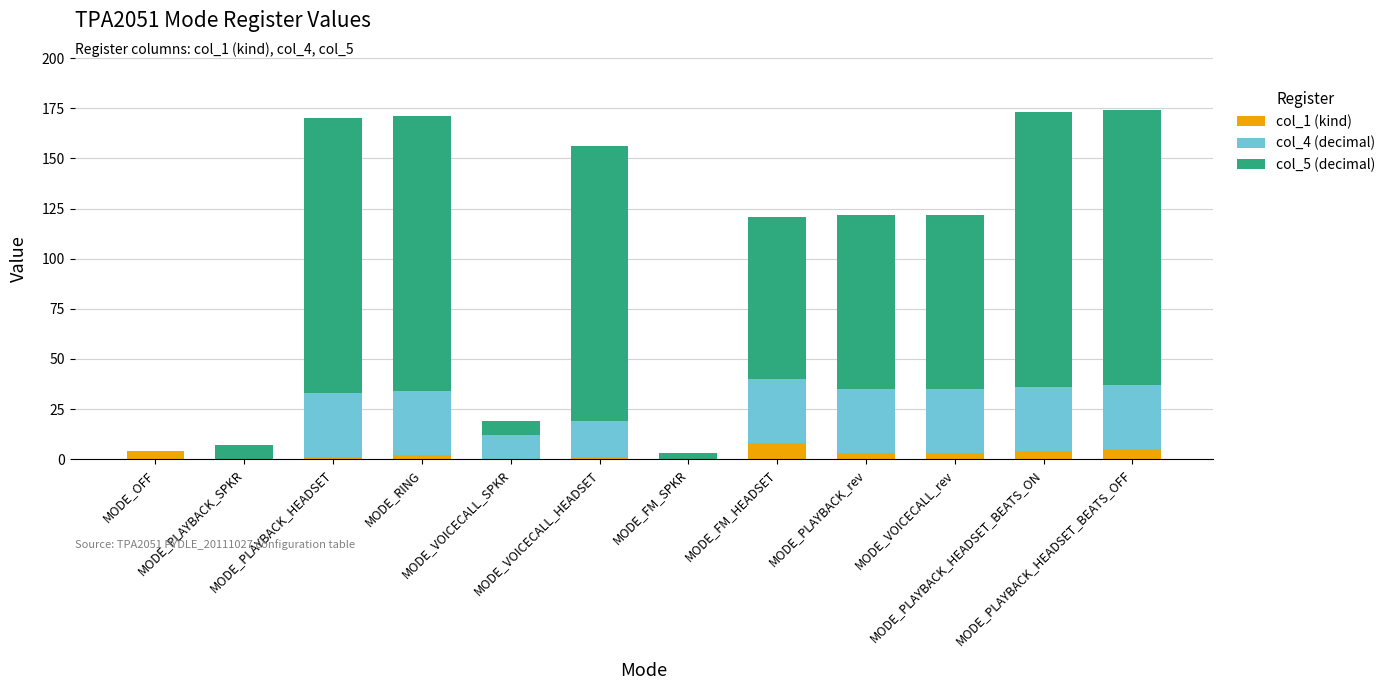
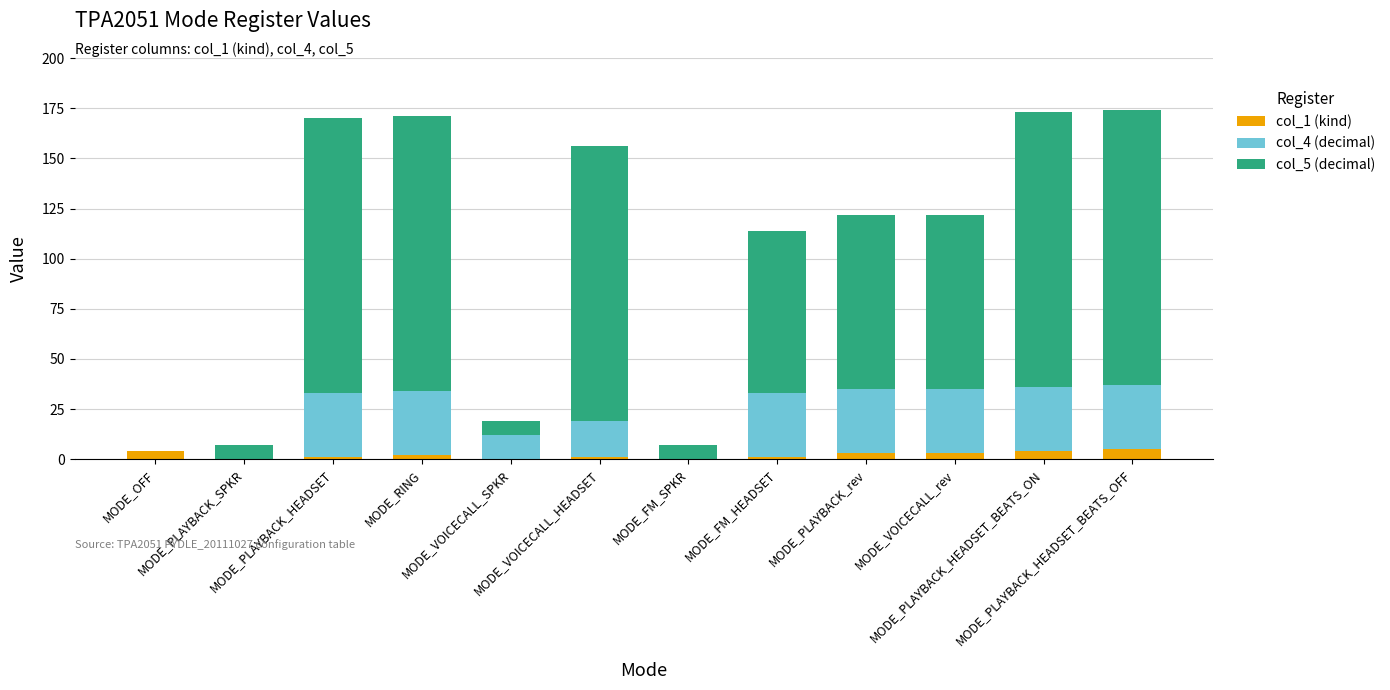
  {
    "col_1 (kind)": {
      "MODE_OFF": 4,
      "MODE_PLAYBACK_SPKR": 0,
      "MODE_RING": 2,
      "MODE_VOICECALL_SPKR": 0,
      "MODE_FM_SPKR": 0,
-     "MODE_FM_HEADSET": 8,
+     "MODE_FM_HEADSET": 1,
      "MODE_PLAYBACK_rev": 3,
      "MODE_VOICECALL_rev": 3,
      "MODE_PLAYBACK_HEADSET_BEATS_ON": 4,
      "MODE_PLAYBACK_HEADSET_BEATS_OFF": 5
    },
    "col_4 (decimal)": {
      "MODE_OFF": 0,
      "MODE_PLAYBACK_SPKR": 0,
      "MODE_PLAYBACK_HEADSET": 32,
      "MODE_RING": 32,
      "MODE_VOICECALL_SPKR": 12,
      "MODE_VOICECALL_HEADSET": 18,
      "MODE_FM_SPKR": 0,
      "MODE_FM_HEADSET": 32,
      "MODE_PLAYBACK_rev": 32,
      "MODE_VOICECALL_rev": 32,
      "MODE_PLAYBACK_HEADSET_BEATS_ON": 32,
      "MODE_PLAYBACK_HEADSET_BEATS_OFF": 32
    },
    "col_5 (decimal)": {
      "MODE_OFF": 0,
      "MODE_PLAYBACK_SPKR": 7,
      "MODE_PLAYBACK_HEADSET": 137,
      "MODE_RING": 137,
      "MODE_VOICECALL_SPKR": 7,
      "MODE_VOICECALL_HEADSET": 137,
-     "MODE_FM_SPKR": 3,
+     "MODE_FM_SPKR": 7,
      "MODE_FM_HEADSET": 81,
      "MODE_PLAYBACK_rev": 87,
      "MODE_VOICECALL_rev": 87,
      "MODE_PLAYBACK_HEADSET_BEATS_ON": 137,
      "MODE_PLAYBACK_HEADSET_BEATS_OFF": 137
    }
  }
